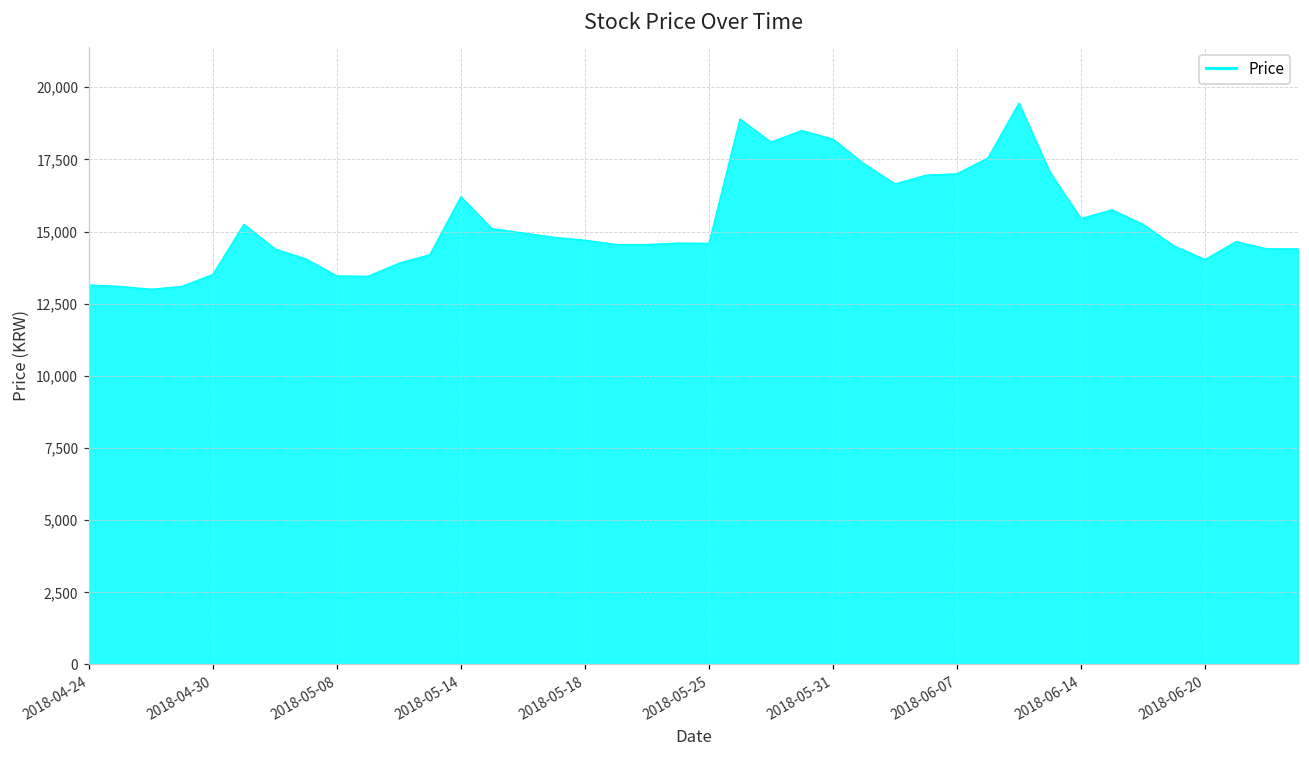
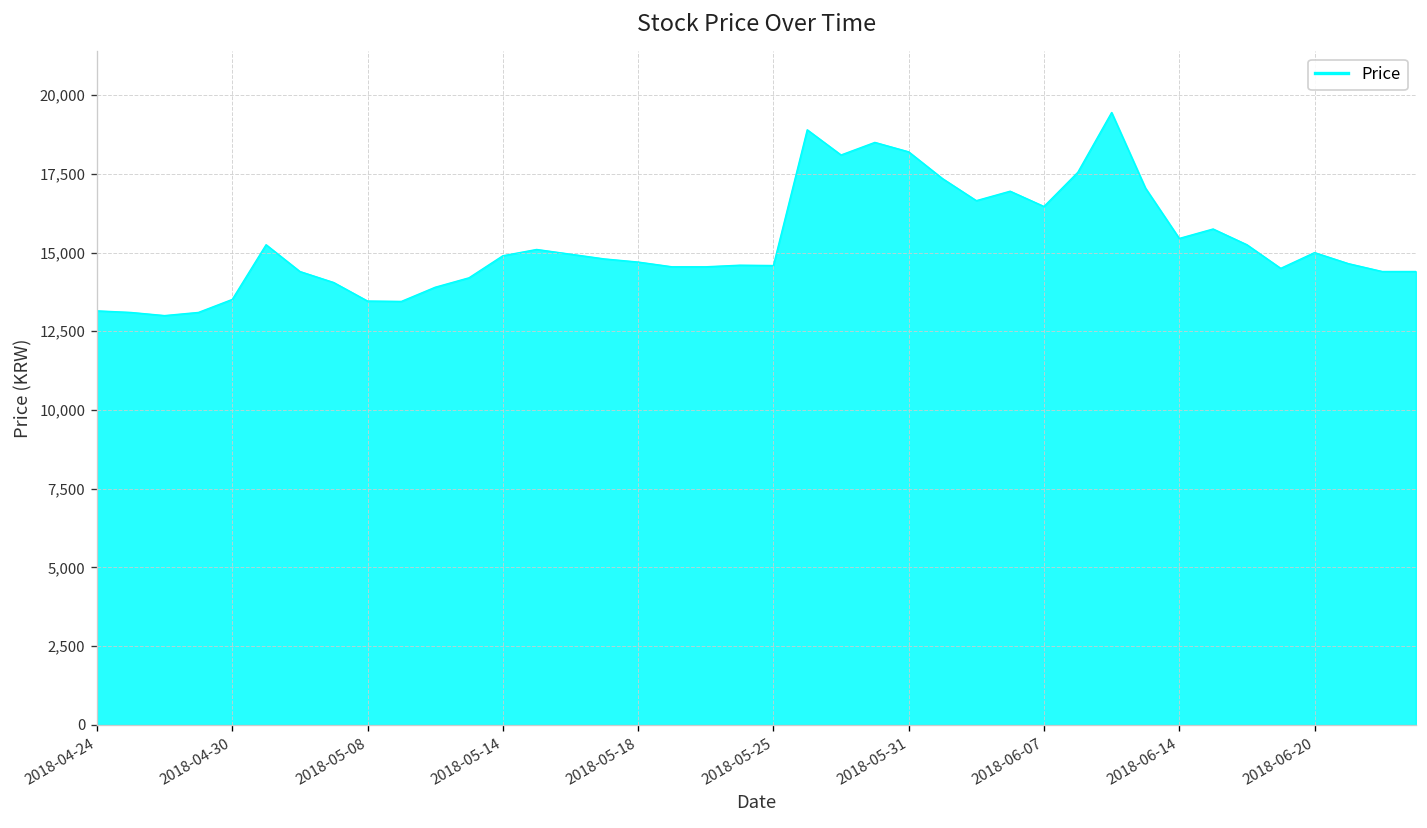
  {
    "2018-04-24": "13,200",
    "2018-04-30": "13,500",
    "2018-05-08": "13,500",
-   "2018-05-14": "16,200",
+   "2018-05-14": "14,900",
    "2018-05-18": "14,700",
    "2018-05-25": "14,600",
    "2018-05-31": "18,200",
-   "2018-06-07": "17,000",
+   "2018-06-07": "16,500",
    "2018-06-14": "15,500",
-   "2018-06-20": "14,000"
+   "2018-06-20": "15,000"
  }
